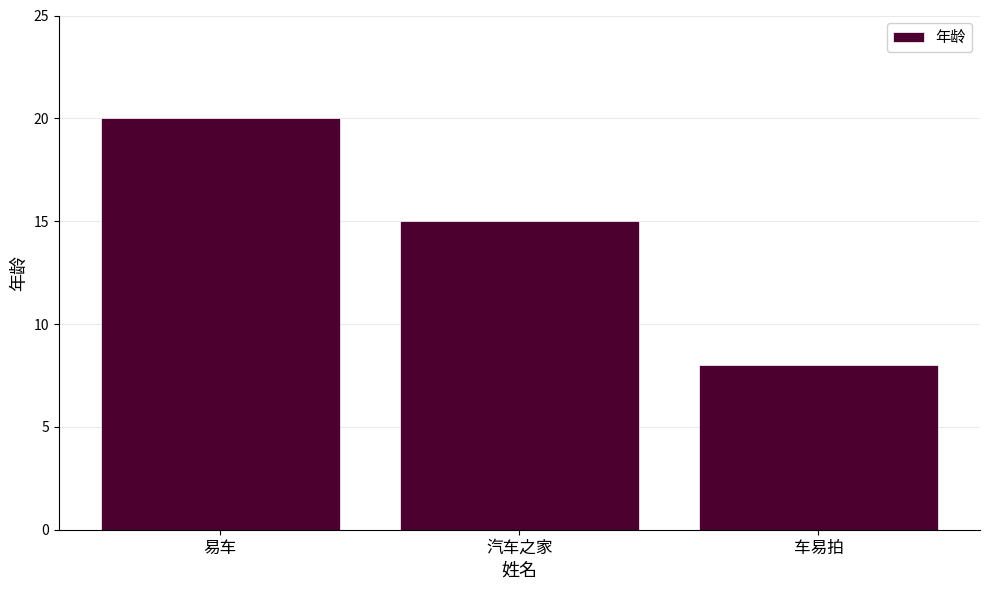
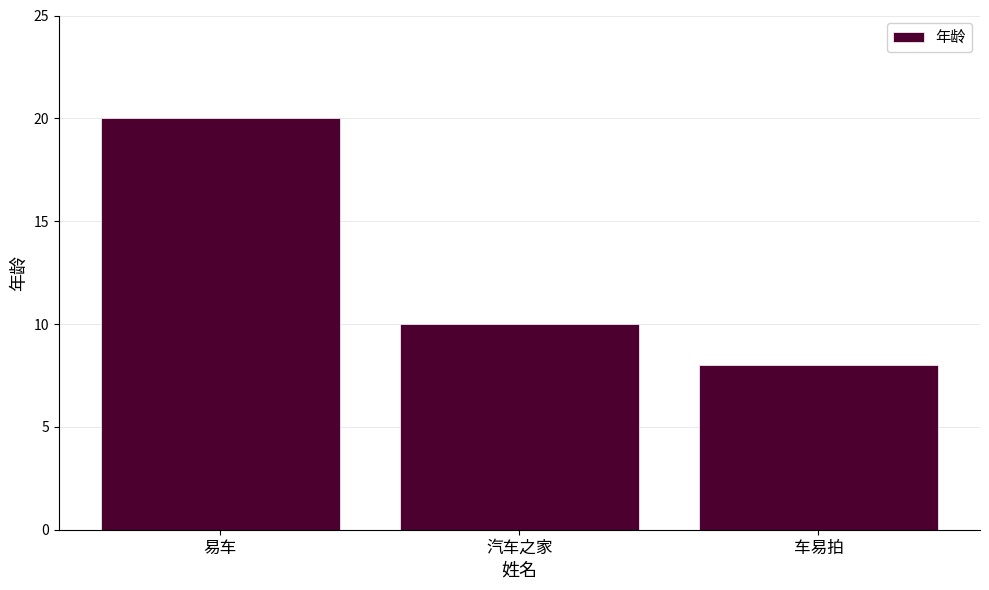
  {
    "易车": 20,
-   "汽车之家": 15,
+   "汽车之家": 10,
    "车易拍": 8
  }
